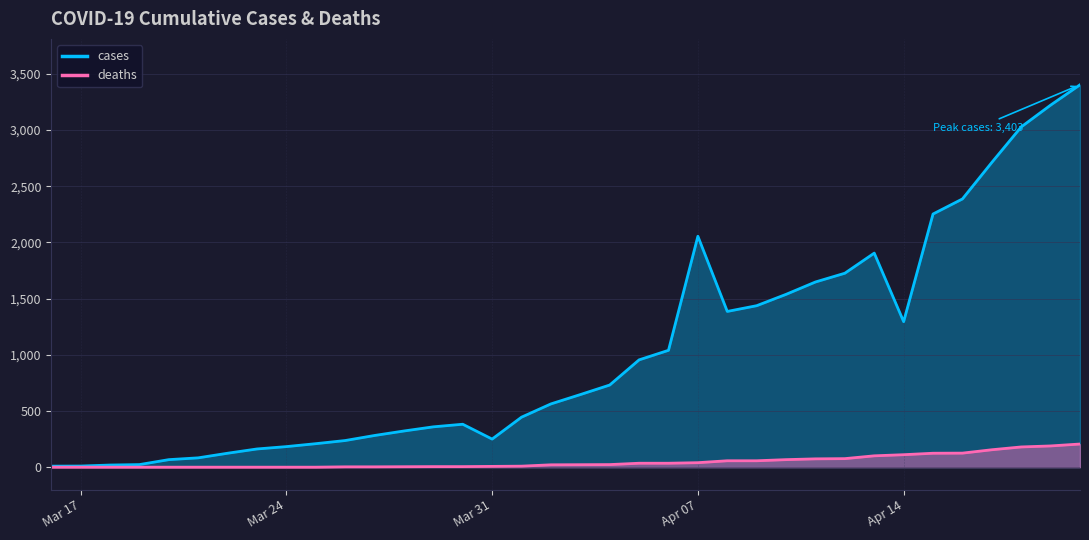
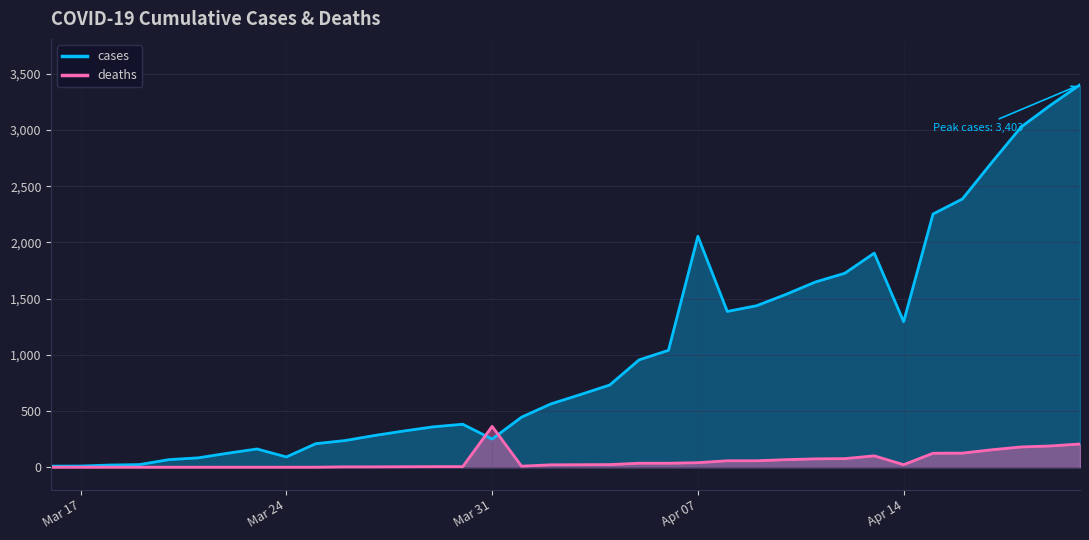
  {
    "cases": {
-     "Mar 24": "180",
+     "Mar 24": "90",
      "Mar 31": "250",
      "Apr 07": "2,060",
      "Apr 14": "1,300"
    },
    "deaths": {
      "Mar 24": "0",
-     "Mar 31": "10",
+     "Mar 31": "360",
      "Apr 07": "40",
-     "Apr 14": "110"
+     "Apr 14": "20"
    }
  }
